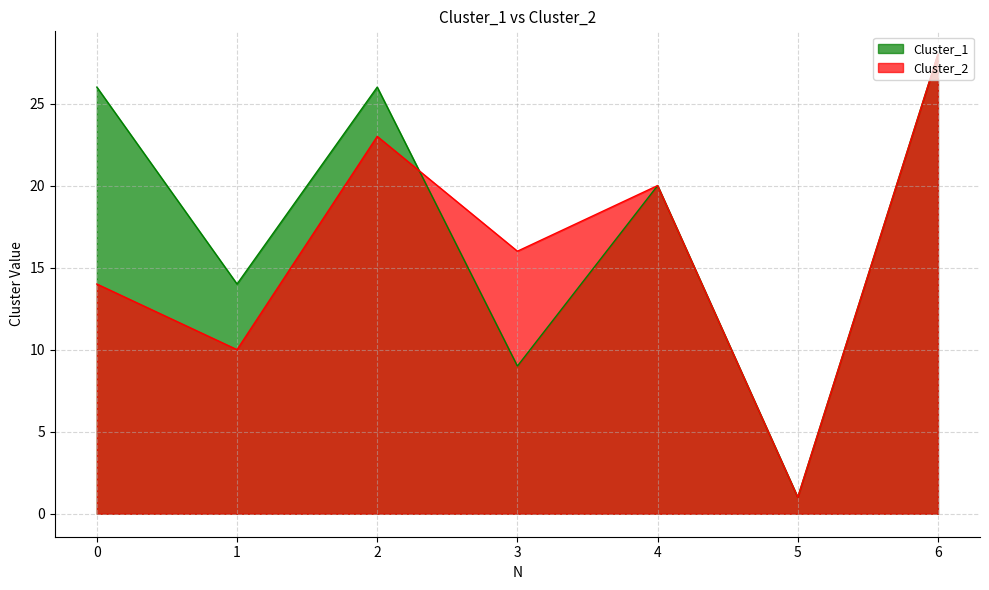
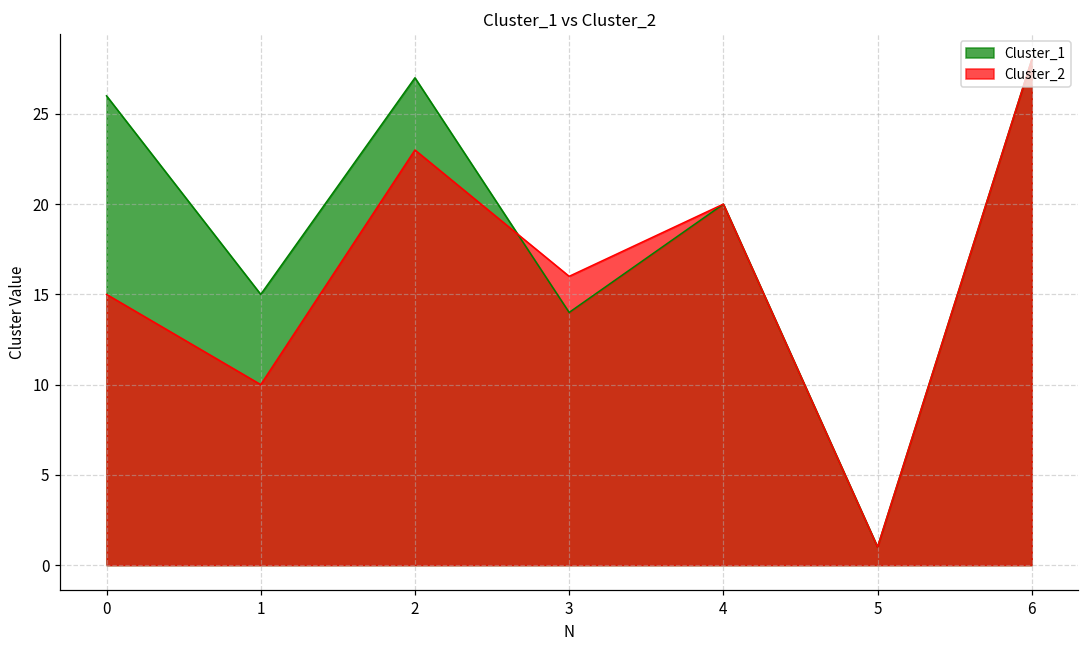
  {
    "Cluster_1": {
      "0": 26,
-     "1": 14,
-     "2": 26,
-     "3": 9
+     "1": 15,
+     "2": 27,
+     "3": 14
    },
    "Cluster_2": {
-     "0": 14,
+     "0": 15,
      "1": 10,
      "2": 23,
      "3": 16
    }
  }
